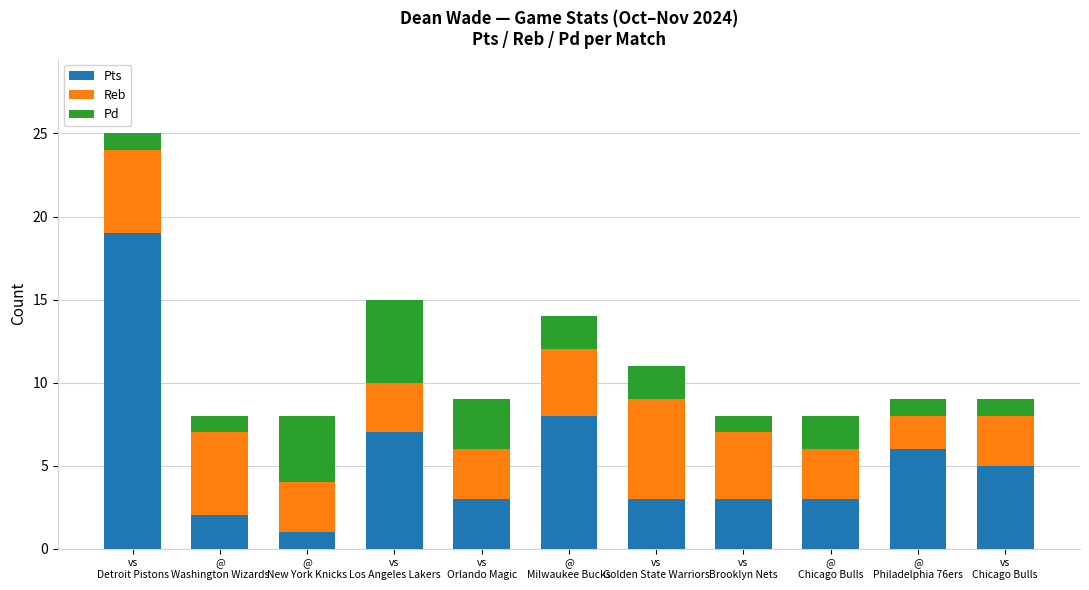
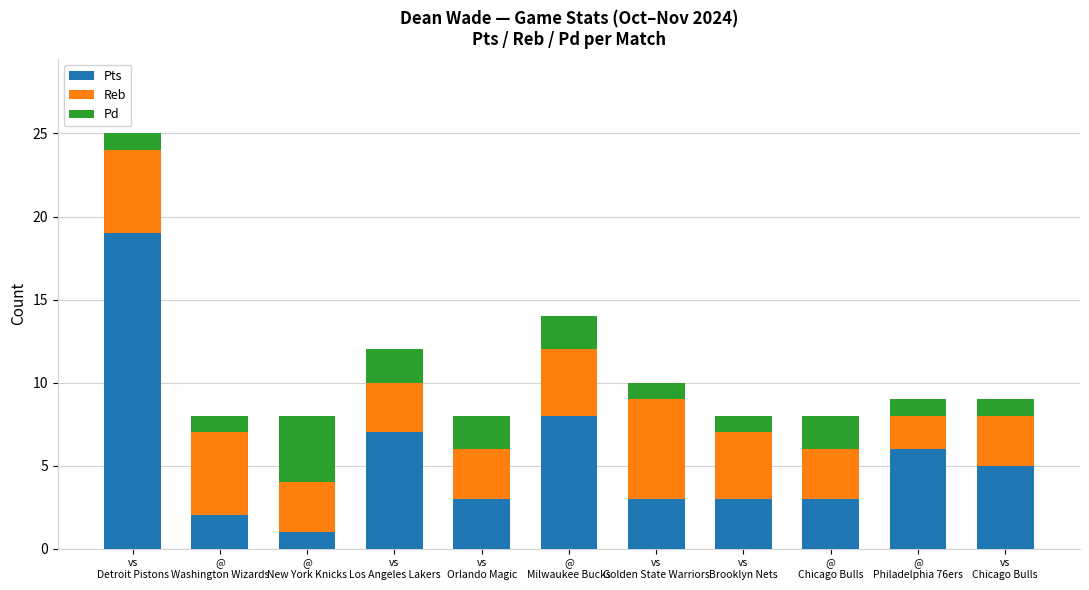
  {
    "Pts": {
      "vs Detroit Pistons": 19,
      "@ Washington Wizards": 2,
      "@ New York Knicks": 1,
      "vs Los Angeles Lakers": 7,
      "vs Orlando Magic": 3,
      "@ Milwaukee Bucks": 8,
      "vs Golden State Warriors": 3,
      "vs Brooklyn Nets": 3,
      "@ Chicago Bulls": 3,
      "@ Philadelphia 76ers": 6,
      "vs Chicago Bulls": 5
    },
    "Reb": {
      "vs Detroit Pistons": 5,
      "@ Washington Wizards": 5,
      "@ New York Knicks": 3,
      "vs Los Angeles Lakers": 3,
      "vs Orlando Magic": 3,
      "@ Milwaukee Bucks": 4,
      "vs Golden State Warriors": 6,
      "vs Brooklyn Nets": 4,
      "@ Chicago Bulls": 3,
      "@ Philadelphia 76ers": 2,
      "vs Chicago Bulls": 3
    },
    "Pd": {
      "vs Detroit Pistons": 1,
      "@ Washington Wizards": 1,
      "@ New York Knicks": 4,
-     "vs Los Angeles Lakers": 5,
-     "vs Orlando Magic": 3,
+     "vs Los Angeles Lakers": 2,
+     "vs Orlando Magic": 2,
      "@ Milwaukee Bucks": 2,
-     "vs Golden State Warriors": 2,
+     "vs Golden State Warriors": 1,
      "vs Brooklyn Nets": 1,
      "@ Chicago Bulls": 2,
      "@ Philadelphia 76ers": 1,
      "vs Chicago Bulls": 1
    }
  }
